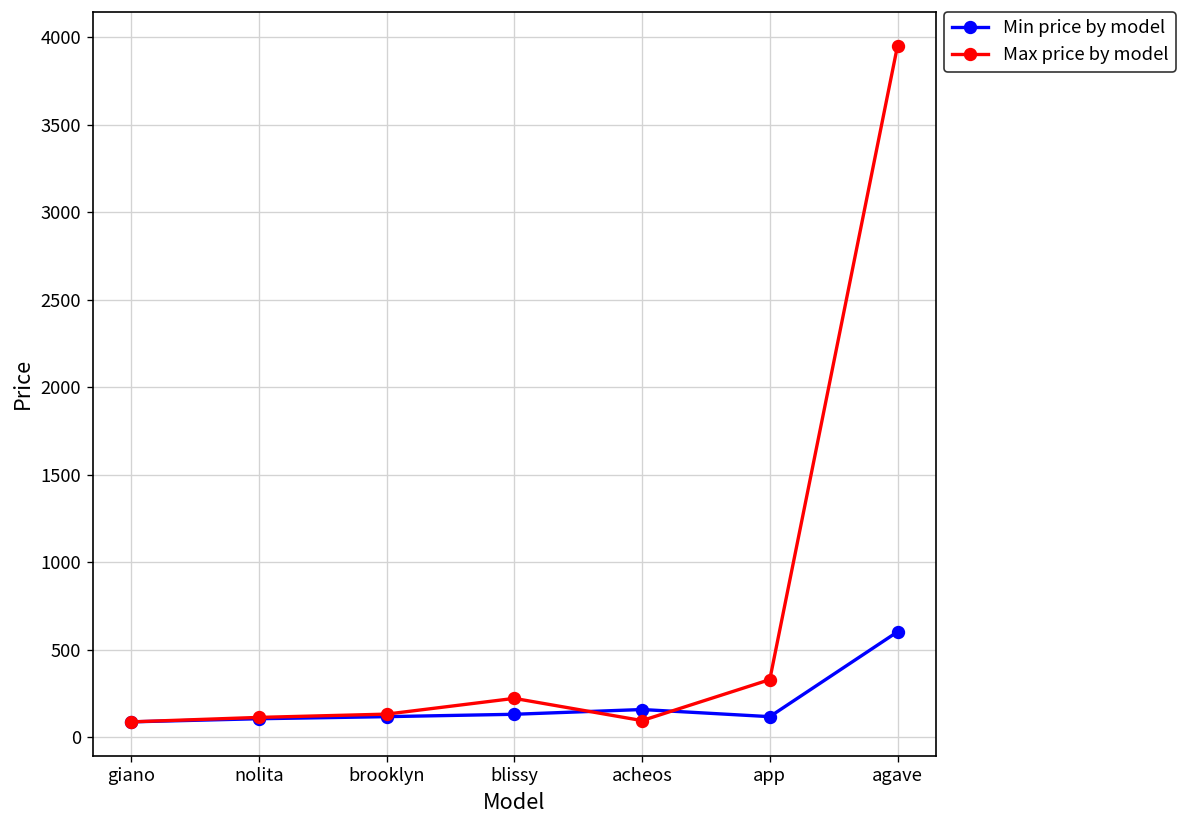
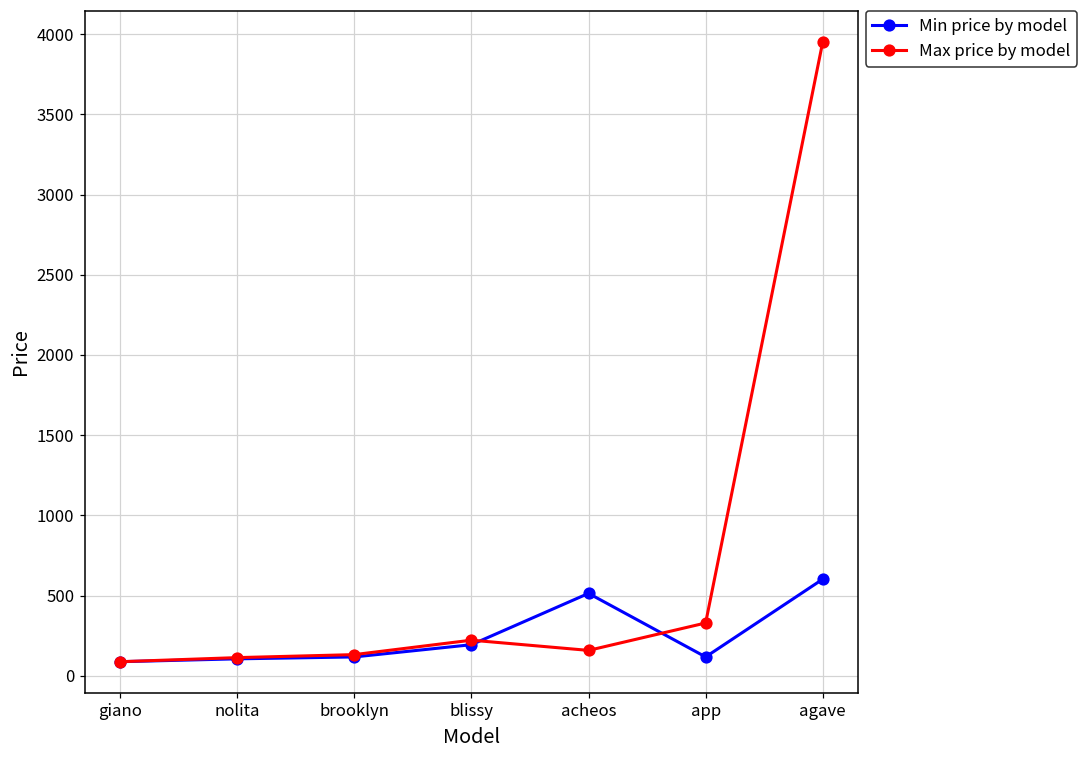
  {
    "Min price by model": {
-     "blissy": 130,
-     "acheos": 160,
+     "blissy": 190,
+     "acheos": 510,
      "app": 120,
      "agave": 600
    },
    "Max price by model": {
      "blissy": 220,
-     "acheos": 90,
+     "acheos": 160,
      "app": 330,
      "agave": 3950
    }
  }
